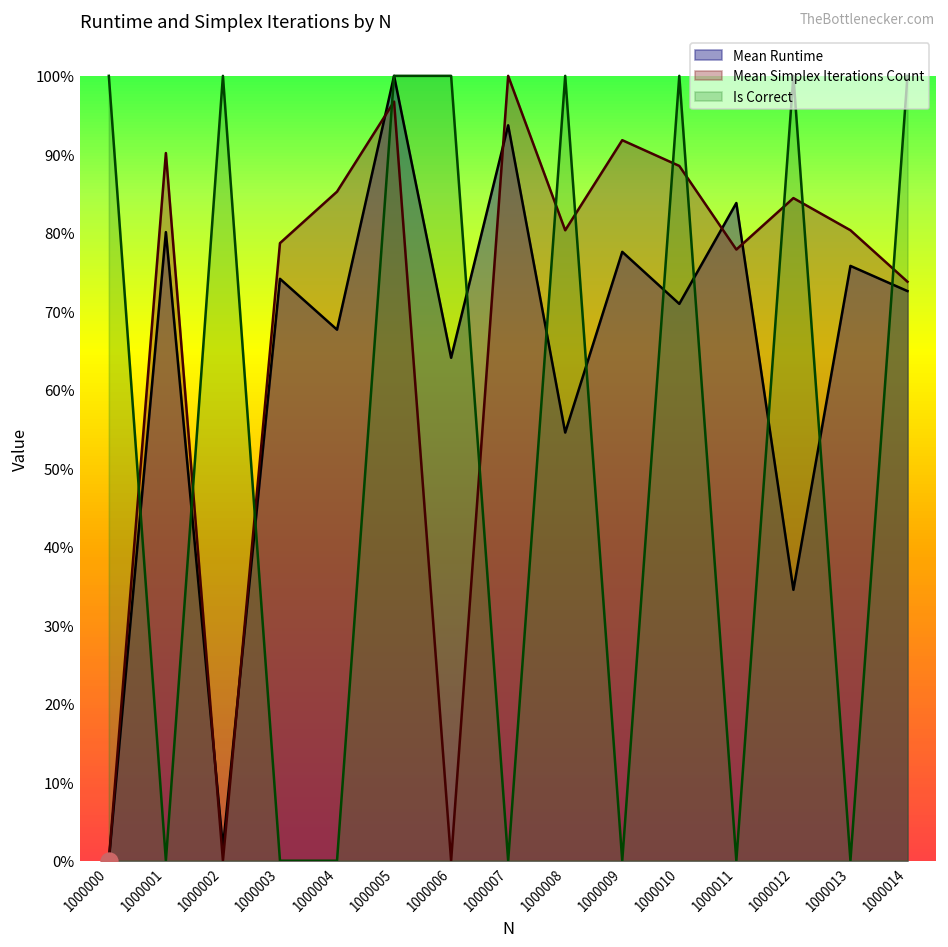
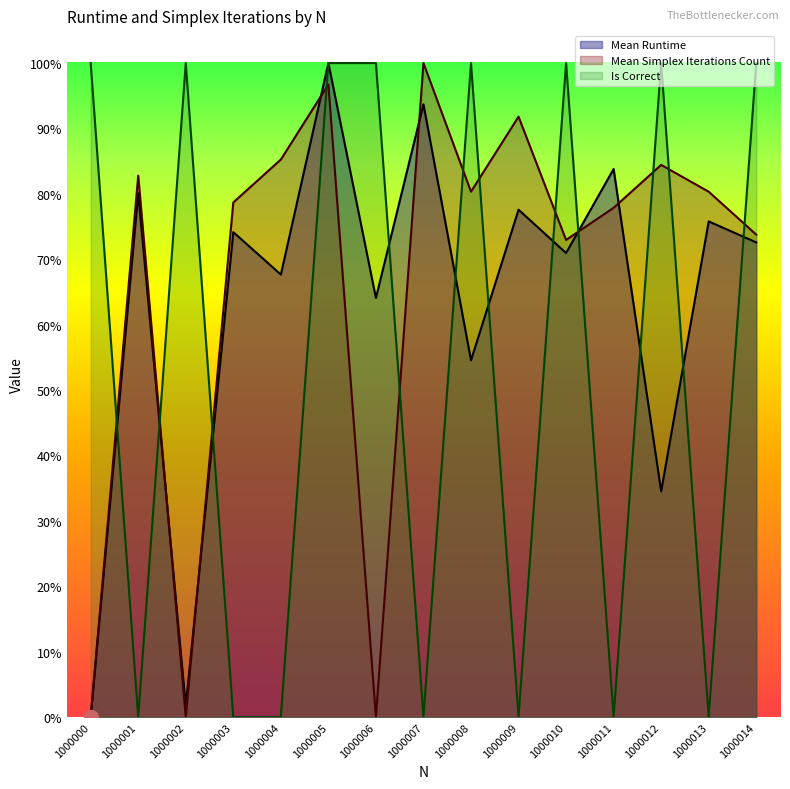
  {
    "Mean Runtime": {
      "1000001": "80%",
      "1000002": "2%",
      "1000003": "74%",
      "1000004": "68%",
      "1000006": "64%",
      "1000007": "94%",
      "1000008": "55%",
      "1000009": "78%",
      "1000010": "71%",
      "1000011": "84%",
      "1000012": "35%",
      "1000013": "76%",
      "1000014": "73%"
    },
    "Mean Simplex Iterations Count": {
-     "1000001": "90%",
+     "1000001": "83%",
      "1000002": "0%",
      "1000003": "79%",
      "1000004": "85%",
      "1000005": "97%",
      "1000006": "0%",
      "1000007": "100%",
      "1000008": "80%",
      "1000009": "92%",
-     "1000010": "89%",
+     "1000010": "73%",
      "1000011": "78%",
      "1000012": "84%",
      "1000013": "80%",
      "1000014": "74%"
    },
    "Is Correct": {
      "1000000": "100%",
      "1000001": "0%",
      "1000002": "100%",
      "1000003": "0%",
      "1000004": "0%",
      "1000006": "100%",
      "1000007": "0%",
      "1000008": "100%",
      "1000009": "0%",
      "1000010": "100%",
      "1000011": "0%",
      "1000013": "0%"
    }
  }
